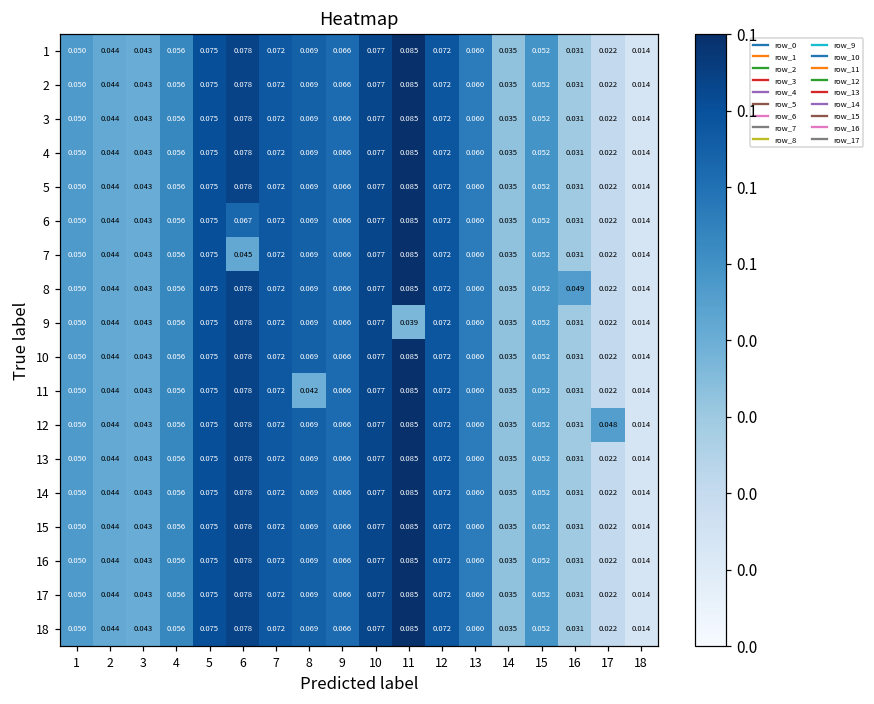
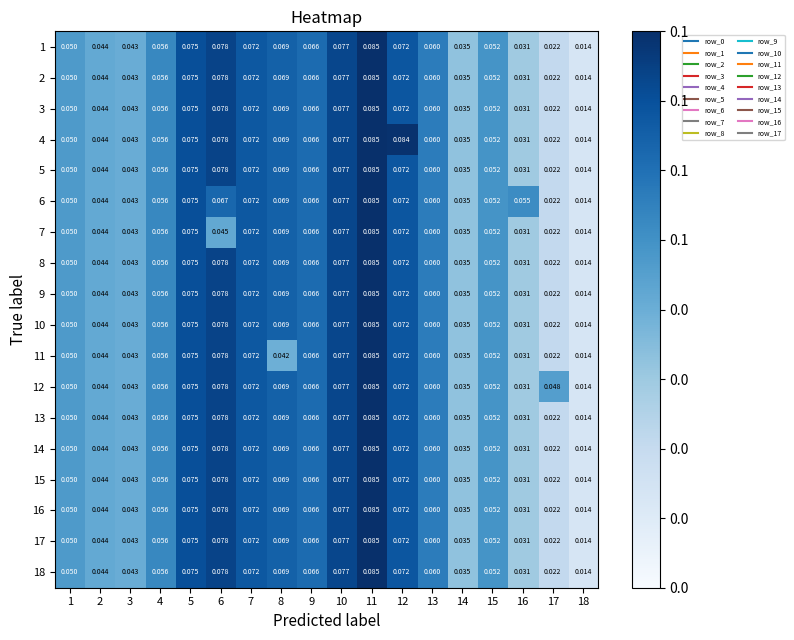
  {
    "4": {
      "1": 0.050,
      "2": 0.044,
      "3": 0.043,
      "4": 0.056,
      "5": 0.075,
      "6": 0.078,
      "7": 0.072,
      "8": 0.069,
      "9": 0.066,
      "10": 0.077,
      "11": 0.085,
-     "12": 0.072,
+     "12": 0.084,
      "13": 0.060,
      "14": 0.035,
      "15": 0.052,
      "16": 0.031,
      "17": 0.022,
      "18": 0.014
    },
    "6": {
      "1": 0.050,
      "2": 0.044,
      "3": 0.043,
      "4": 0.056,
      "5": 0.075,
      "6": 0.067,
      "7": 0.072,
      "8": 0.069,
      "9": 0.066,
      "10": 0.077,
      "11": 0.085,
      "12": 0.072,
      "13": 0.060,
      "14": 0.035,
      "15": 0.052,
-     "16": 0.031,
+     "16": 0.055,
      "17": 0.022,
      "18": 0.014
    },
    "8": {
      "1": 0.050,
      "2": 0.044,
      "3": 0.043,
      "4": 0.056,
      "5": 0.075,
      "6": 0.078,
      "7": 0.072,
      "8": 0.069,
      "9": 0.066,
      "10": 0.077,
      "11": 0.085,
      "12": 0.072,
      "13": 0.060,
      "14": 0.035,
      "15": 0.052,
-     "16": 0.049,
+     "16": 0.031,
      "17": 0.022,
      "18": 0.014
    },
    "9": {
      "1": 0.050,
      "2": 0.044,
      "3": 0.043,
      "4": 0.056,
      "5": 0.075,
      "6": 0.078,
      "7": 0.072,
      "8": 0.069,
      "9": 0.066,
      "10": 0.077,
-     "11": 0.039,
+     "11": 0.085,
      "12": 0.072,
      "13": 0.060,
      "14": 0.035,
      "15": 0.052,
      "16": 0.031,
      "17": 0.022,
      "18": 0.014
    }
  }
